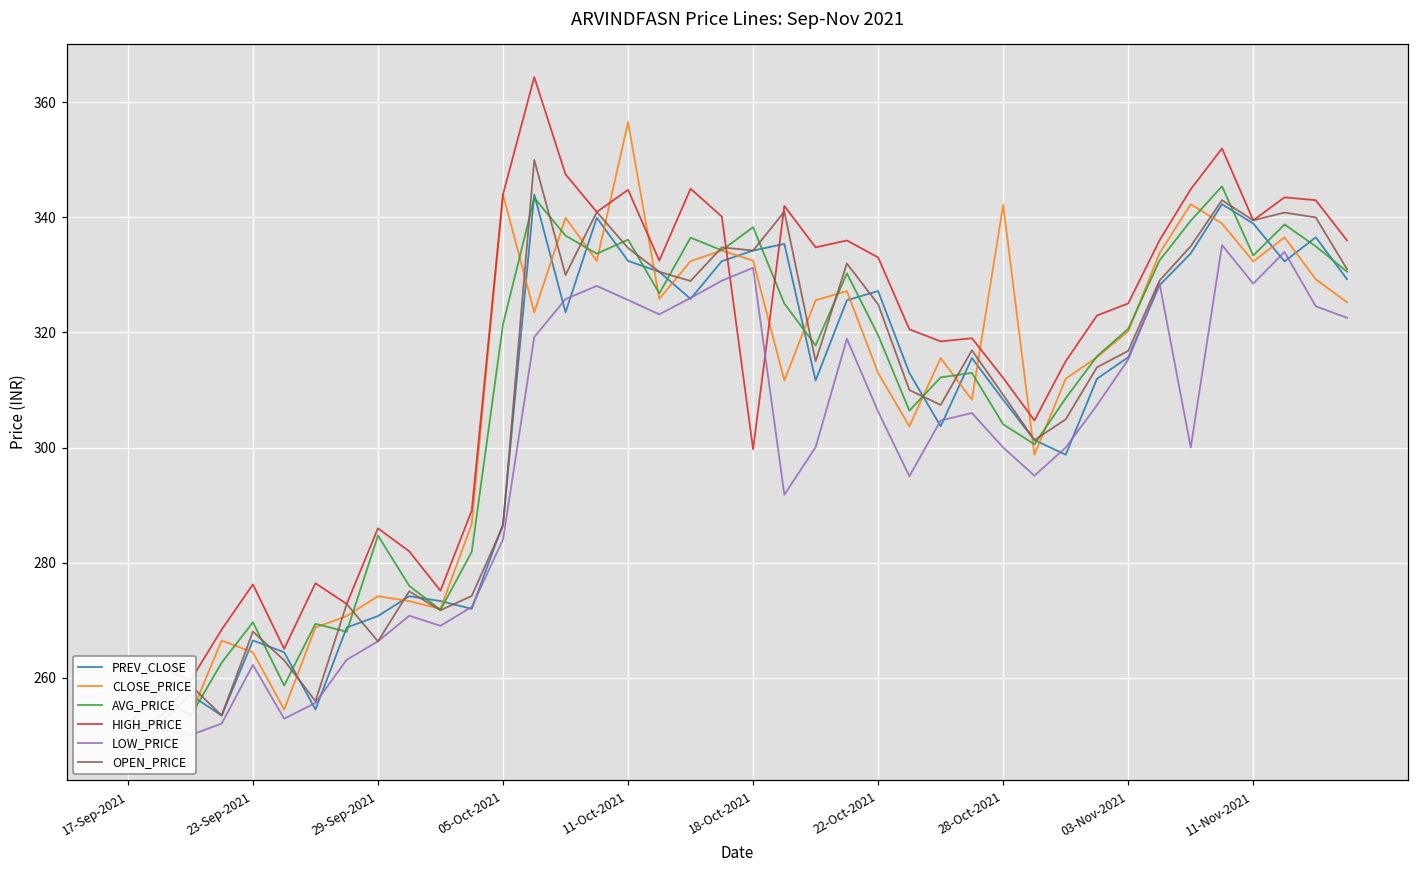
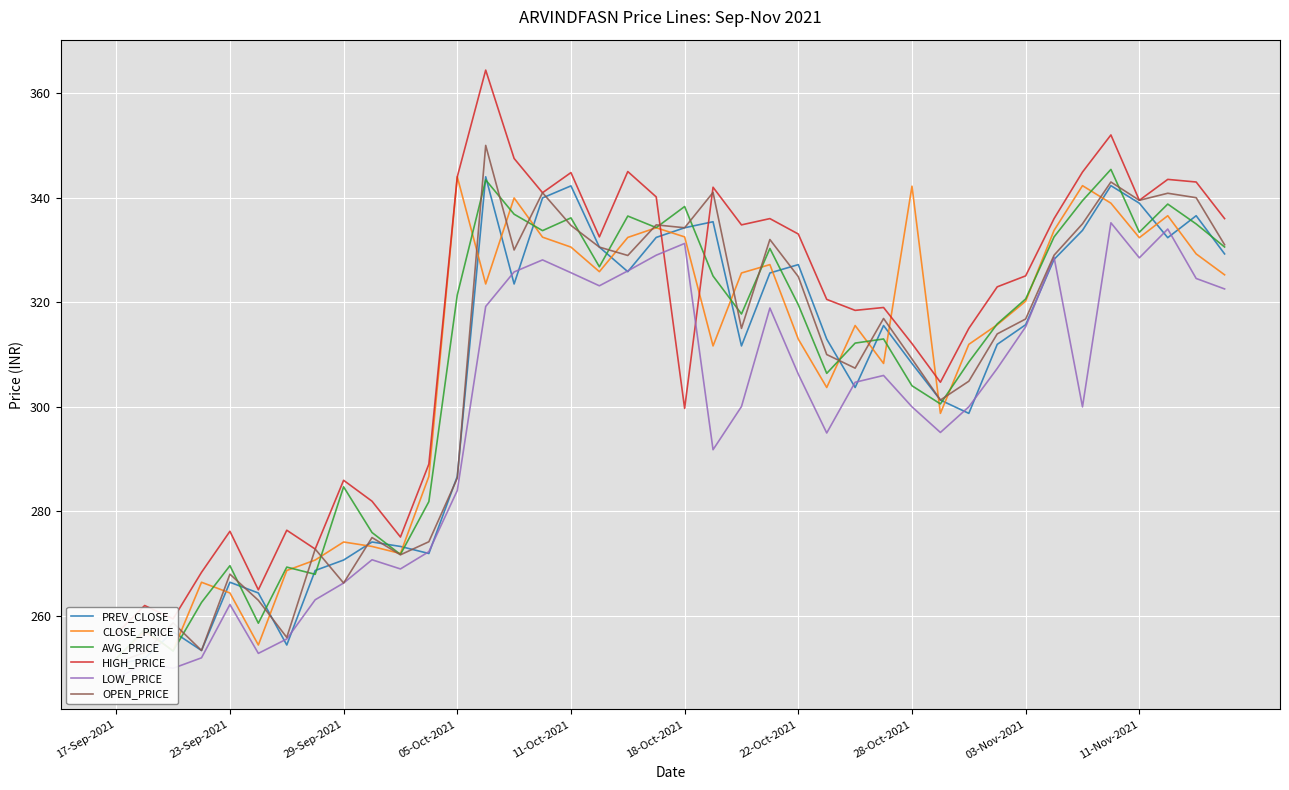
  {
    "PREV_CLOSE": {
      "23-Sep-2021": 266,
      "29-Sep-2021": 271,
-     "11-Oct-2021": 332,
+     "11-Oct-2021": 342,
      "22-Oct-2021": 327,
      "28-Oct-2021": 308,
      "11-Nov-2021": 339
    },
    "CLOSE_PRICE": {
      "23-Sep-2021": 264,
      "29-Sep-2021": 274,
-     "11-Oct-2021": 357,
+     "11-Oct-2021": 331,
      "18-Oct-2021": 333,
      "22-Oct-2021": 313,
      "28-Oct-2021": 342,
      "11-Nov-2021": 332
    },
    "AVG_PRICE": {
      "23-Sep-2021": 270,
      "29-Sep-2021": 285,
      "05-Oct-2021": 321,
      "11-Oct-2021": 336,
      "18-Oct-2021": 338,
      "22-Oct-2021": 320,
      "28-Oct-2021": 304,
      "11-Nov-2021": 333
    },
    "HIGH_PRICE": {
      "23-Sep-2021": 276,
      "29-Sep-2021": 286,
      "11-Oct-2021": 345,
      "18-Oct-2021": 300,
      "22-Oct-2021": 333,
      "28-Oct-2021": 312,
      "03-Nov-2021": 325
    },
    "LOW_PRICE": {
      "23-Sep-2021": 262,
      "05-Oct-2021": 284,
      "11-Oct-2021": 326,
      "18-Oct-2021": 331,
      "22-Oct-2021": 306,
      "28-Oct-2021": 300,
      "11-Nov-2021": 329
    },
    "OPEN_PRICE": {
      "23-Sep-2021": 268,
      "11-Oct-2021": 335,
      "22-Oct-2021": 325,
      "28-Oct-2021": 309,
      "03-Nov-2021": 317
    }
  }
